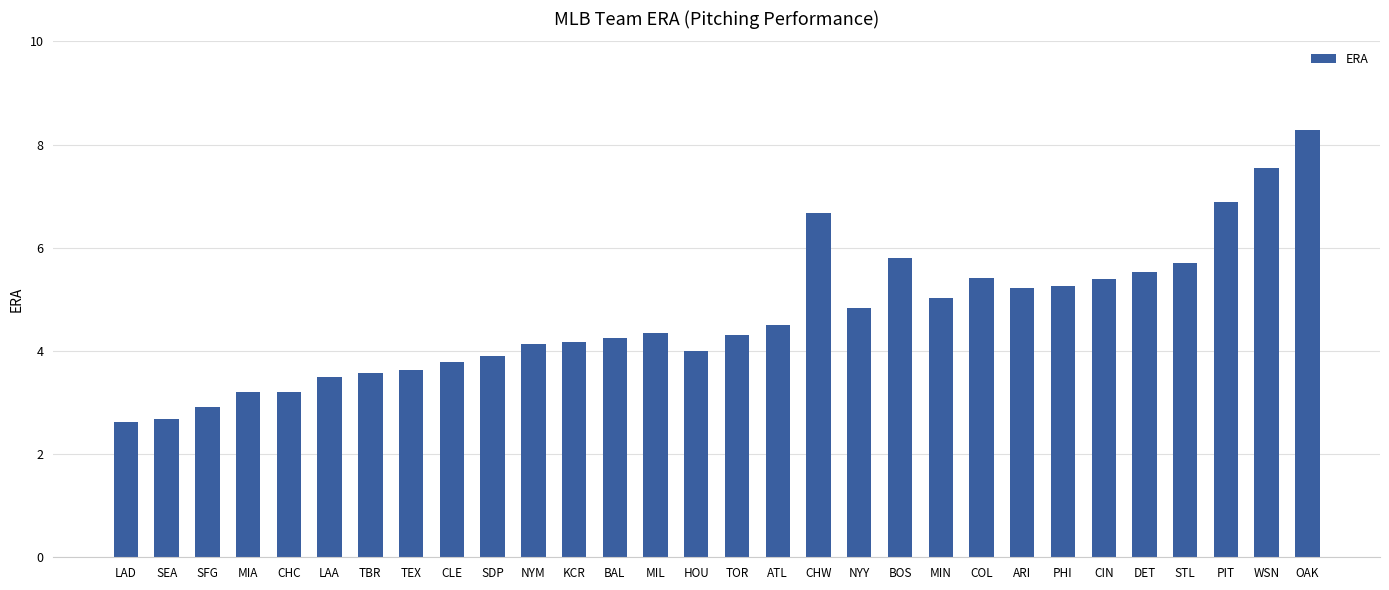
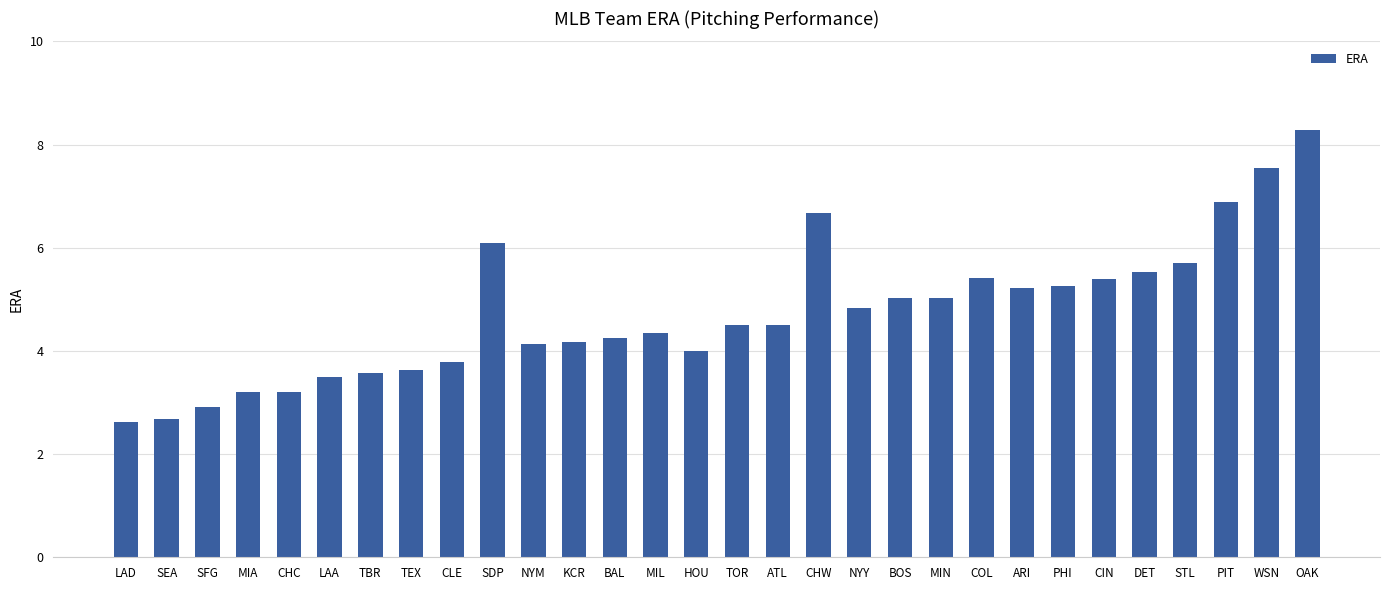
  {
    "LAD": 2.6,
    "SEA": 2.7,
    "SFG": 2.9,
    "MIA": 3.2,
    "CHC": 3.2,
    "LAA": 3.5,
    "TBR": 3.6,
    "TEX": 3.6,
    "CLE": 3.8,
-   "SDP": 3.9,
+   "SDP": 6.1,
    "NYM": 4.1,
    "KCR": 4.2,
    "BAL": 4.3,
    "MIL": 4.4,
    "HOU": 4.0,
-   "TOR": 4.3,
+   "TOR": 4.5,
    "ATL": 4.5,
    "CHW": 6.7,
    "NYY": 4.8,
-   "BOS": 5.8,
+   "BOS": 5.0,
    "MIN": 5.0,
    "COL": 5.4,
    "ARI": 5.2,
    "PHI": 5.3,
    "CIN": 5.4,
    "DET": 5.5,
    "STL": 5.7,
    "PIT": 6.9,
    "WSN": 7.6,
    "OAK": 8.3
  }
